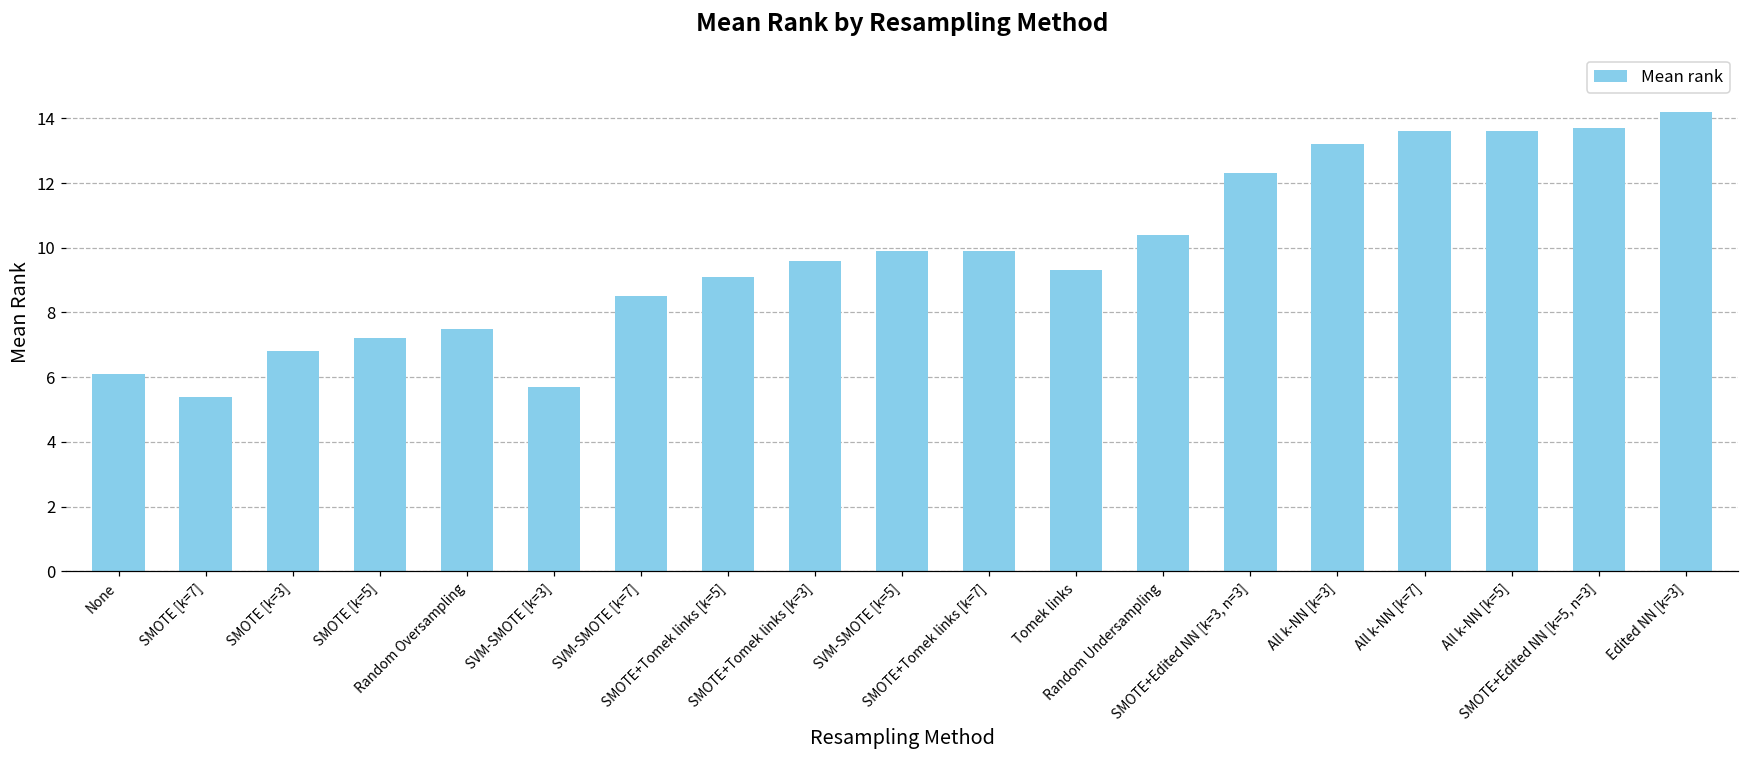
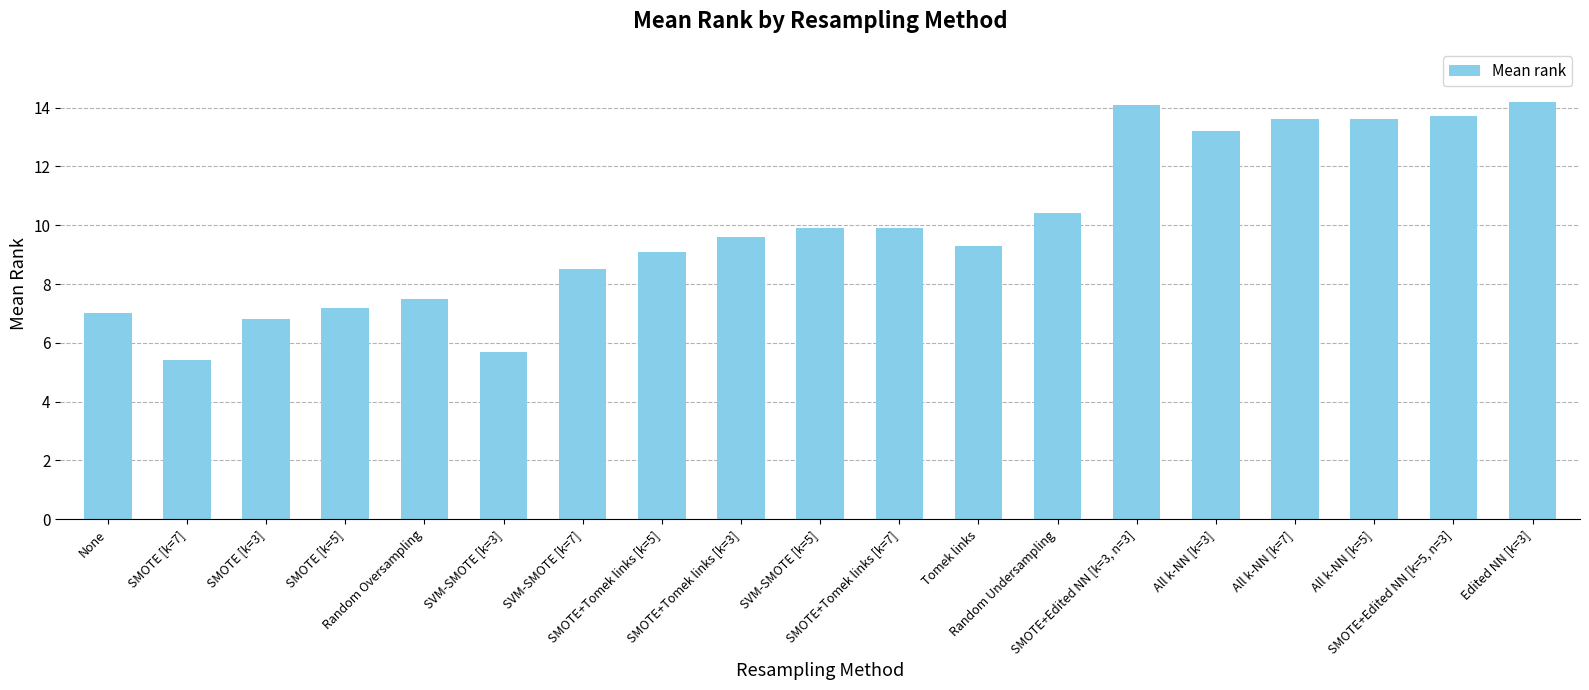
  {
-   "None": 6.1,
+   "None": 7.0,
    "SMOTE [k=7]": 5.4,
    "SMOTE [k=3]": 6.8,
    "SMOTE [k=5]": 7.2,
    "Random Oversampling": 7.5,
    "SVM-SMOTE [k=3]": 5.7,
    "SVM-SMOTE [k=7]": 8.5,
    "SMOTE+Tomek links [k=5]": 9.1,
    "SMOTE+Tomek links [k=3]": 9.6,
    "SVM-SMOTE [k=5]": 9.9,
    "SMOTE+Tomek links [k=7]": 9.9,
    "Tomek links": 9.3,
    "Random Undersampling": 10.4,
-   "SMOTE+Edited NN [k=3, n=3]": 12.3,
+   "SMOTE+Edited NN [k=3, n=3]": 14.1,
    "All k-NN [k=3]": 13.2,
    "All k-NN [k=7]": 13.6,
    "All k-NN [k=5]": 13.6,
    "SMOTE+Edited NN [k=5, n=3]": 13.7,
    "Edited NN [k=3]": 14.2
  }
